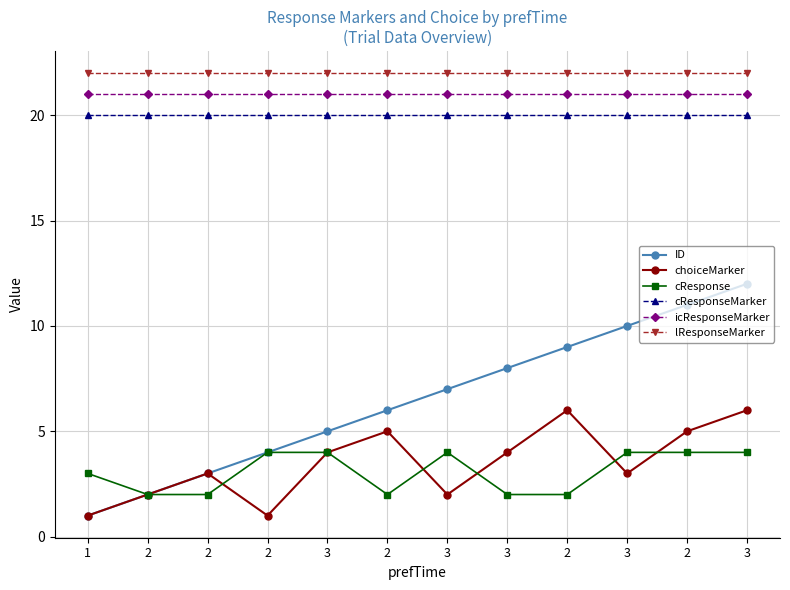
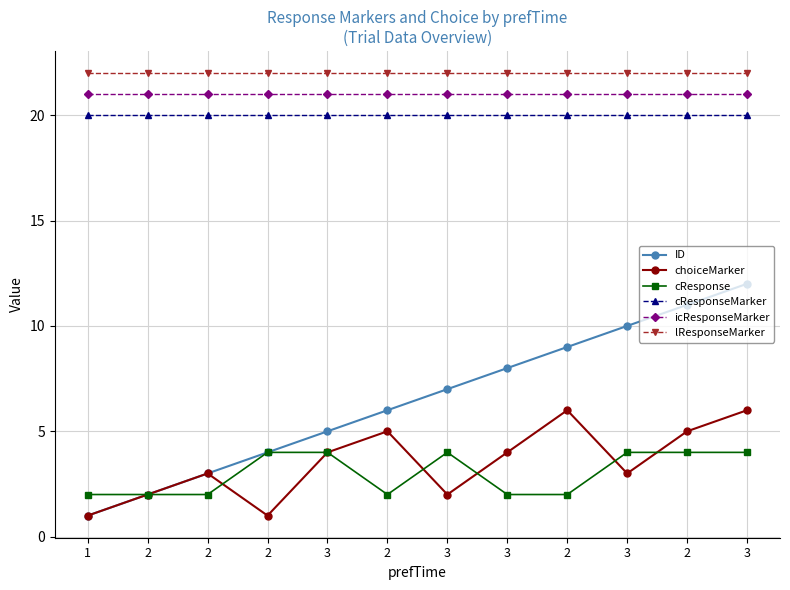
  {
    "cResponse": {
-     "1": 3
+     "1": 2
    },
    "cResponseMarker": {
      "1": 20
    },
    "icResponseMarker": {
      "1": 21
    },
    "lResponseMarker": {
      "1": 22
    }
  }
